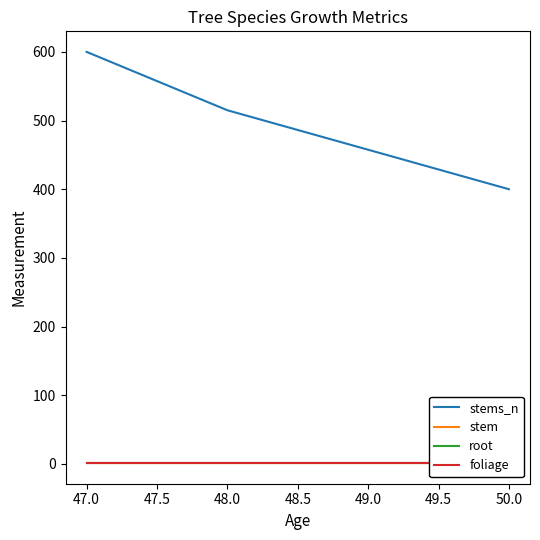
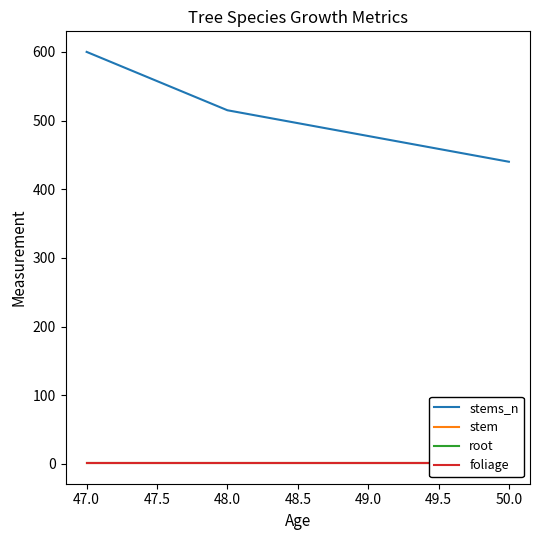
  {
    "stems_n": {
      "47.0": 600,
      "48.0": 520,
-     "50.0": 400
+     "50.0": 440
    },
    "foliage": {
      "47.0": 0,
      "48.0": 0
    }
  }
